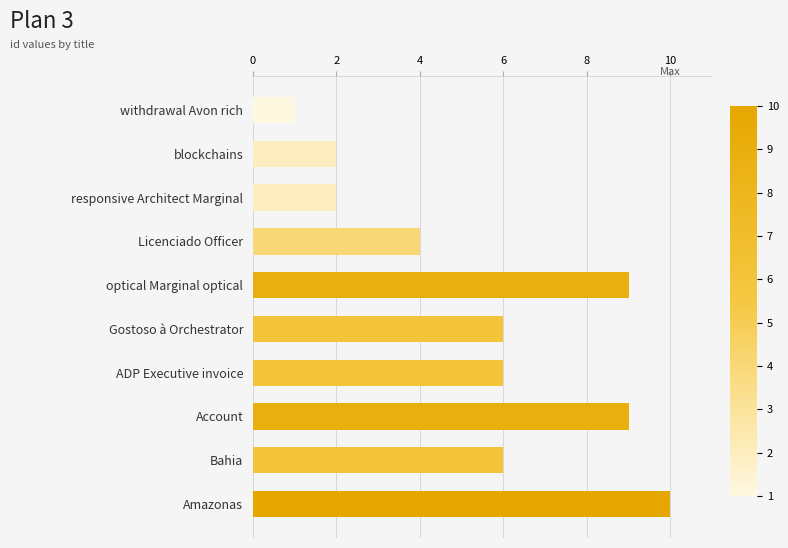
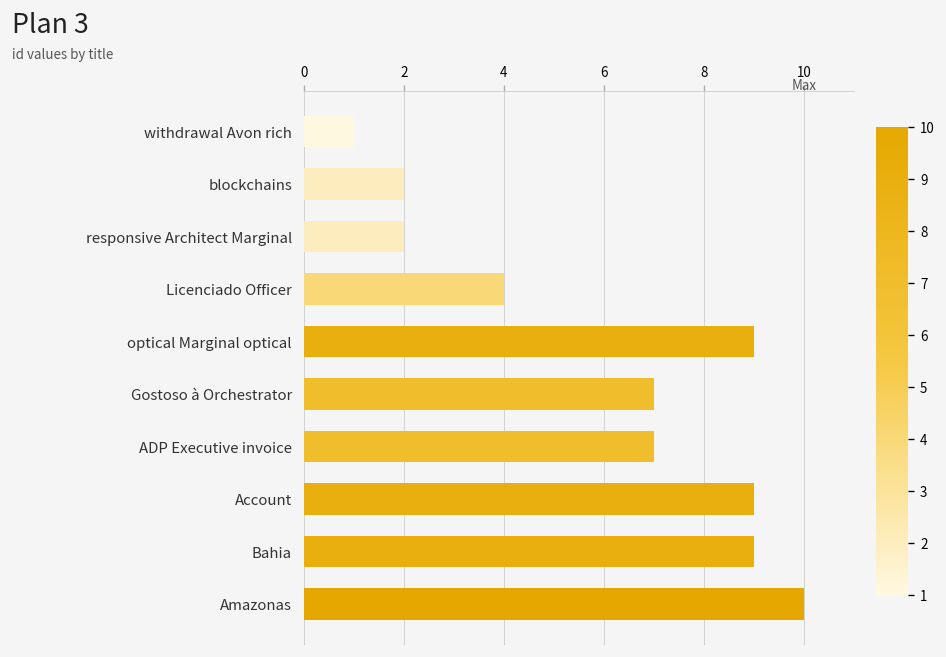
  {
    "withdrawal Avon rich": 1,
    "blockchains": 2,
    "responsive Architect Marginal": 2,
    "Licenciado Officer": 4,
    "optical Marginal optical": 9,
-   "Gostoso à Orchestrator": 6,
-   "ADP Executive invoice": 6,
+   "Gostoso à Orchestrator": 7,
+   "ADP Executive invoice": 7,
    "Account": 9,
-   "Bahia": 6,
+   "Bahia": 9,
    "Amazonas": 10
  }
